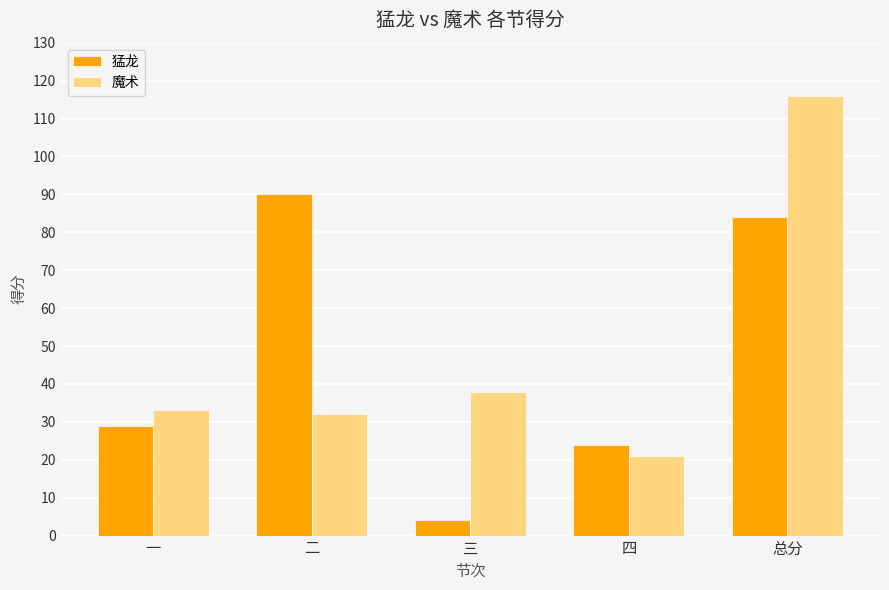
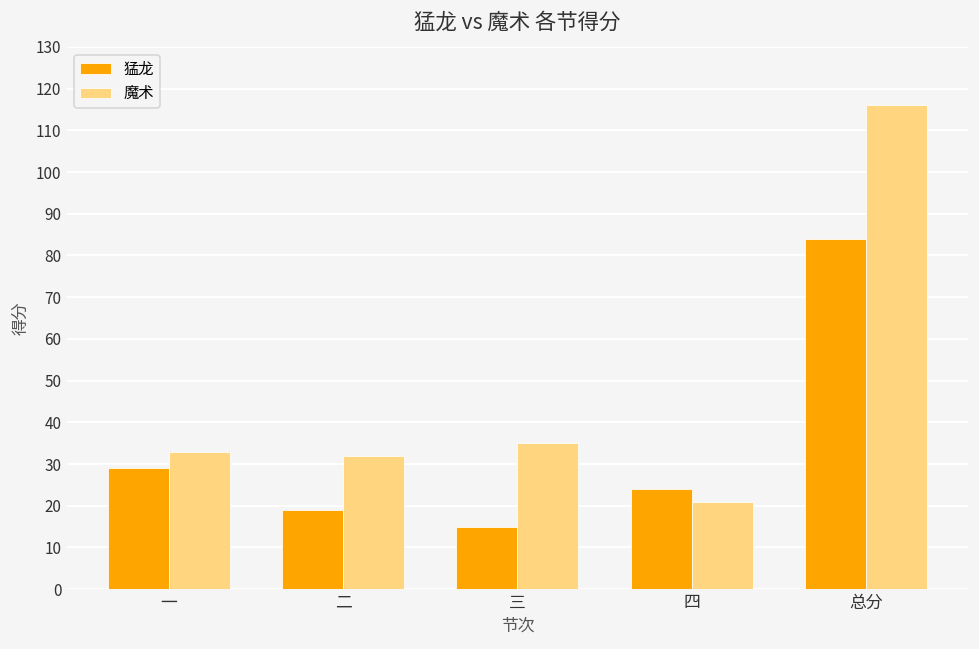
  {
    "猛龙": {
      "一": 29,
-     "二": 90,
-     "三": 4,
+     "二": 19,
+     "三": 15,
      "四": 24,
      "总分": 84
    },
    "魔术": {
      "一": 33,
      "二": 32,
-     "三": 38,
+     "三": 35,
      "四": 21,
      "总分": 116
    }
  }
